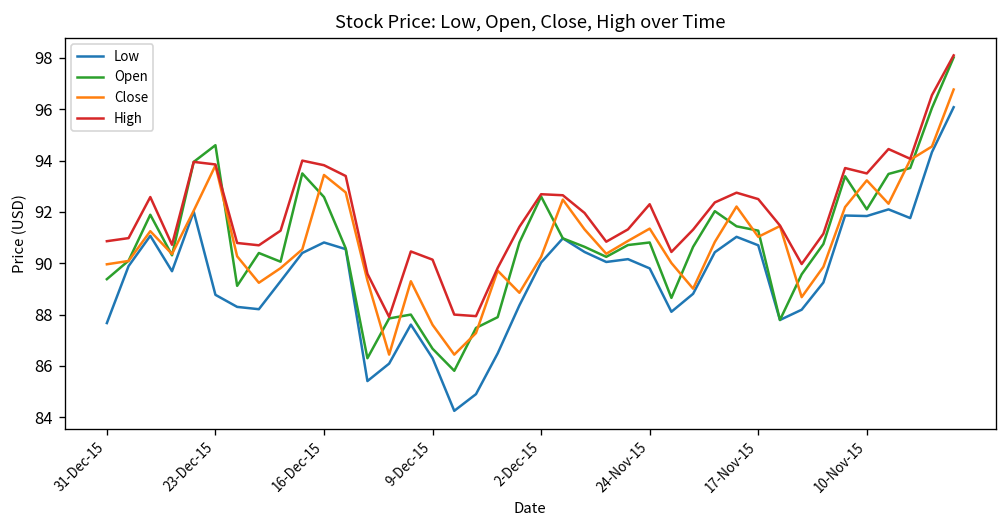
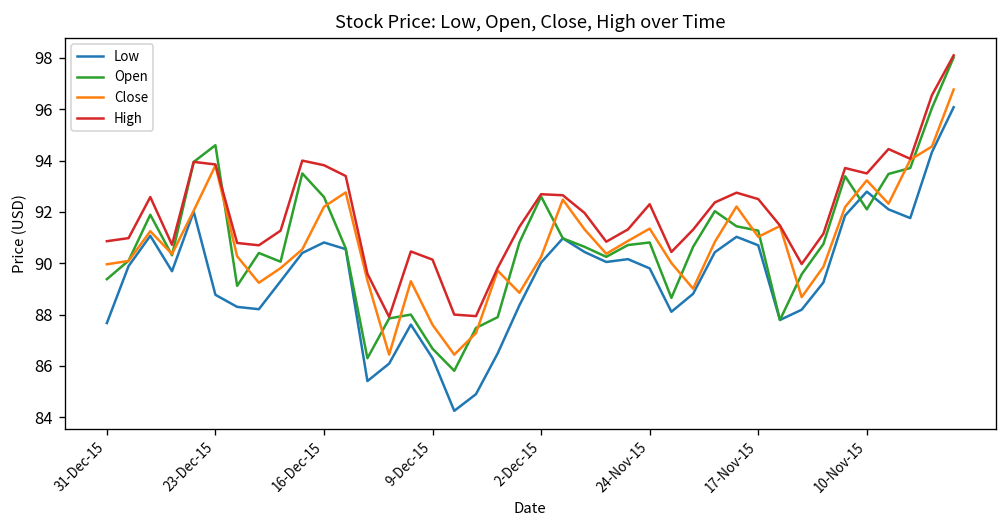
  {
    "Low": {
      "31-Dec-15": 87.7,
      "23-Dec-15": 88.8,
      "16-Dec-15": 90.8,
      "9-Dec-15": 86.3,
      "2-Dec-15": 90.0,
      "24-Nov-15": 89.8,
      "17-Nov-15": 90.7,
-     "10-Nov-15": 91.8
+     "10-Nov-15": 92.8
    },
    "Open": {
      "31-Dec-15": 89.4,
      "23-Dec-15": 94.6,
      "16-Dec-15": 92.6,
      "9-Dec-15": 86.7,
      "24-Nov-15": 90.8,
      "17-Nov-15": 91.3,
      "10-Nov-15": 92.1
    },
    "Close": {
      "31-Dec-15": 90.0,
-     "16-Dec-15": 93.4,
+     "16-Dec-15": 92.2,
      "9-Dec-15": 87.6,
      "2-Dec-15": 90.3,
      "24-Nov-15": 91.4,
      "17-Nov-15": 91.0,
      "10-Nov-15": 93.2
    },
    "High": {
      "31-Dec-15": 90.9,
      "16-Dec-15": 93.8,
      "9-Dec-15": 90.1,
      "24-Nov-15": 92.3,
      "17-Nov-15": 92.5,
      "10-Nov-15": 93.5
    }
  }
